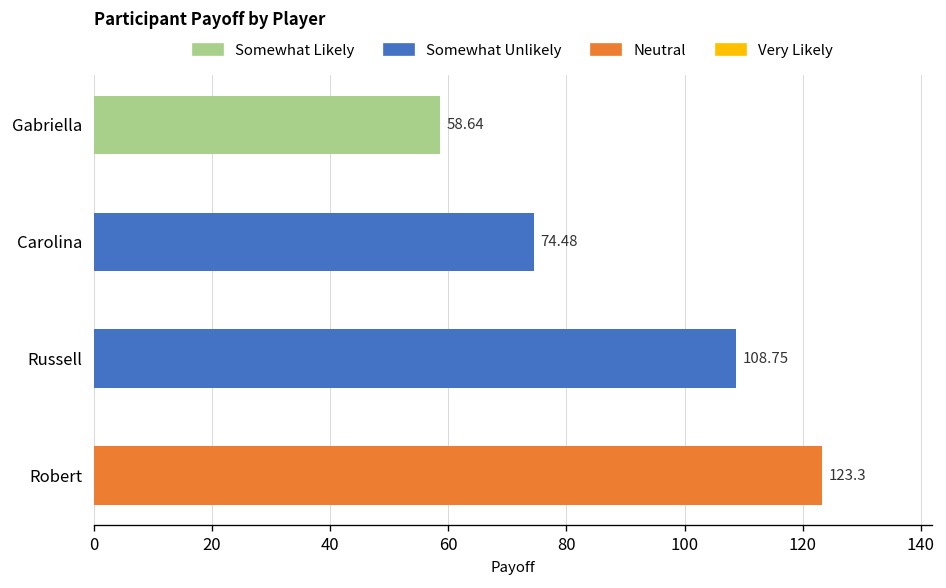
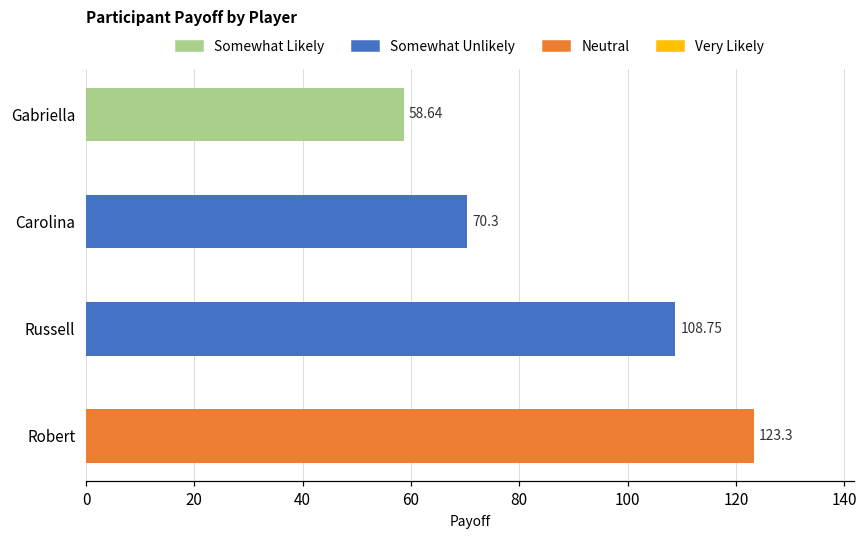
  {
    "Gabriella": 58.64,
-   "Carolina": 74.48,
+   "Carolina": 70.3,
    "Russell": 108.75,
    "Robert": 123.3
  }
